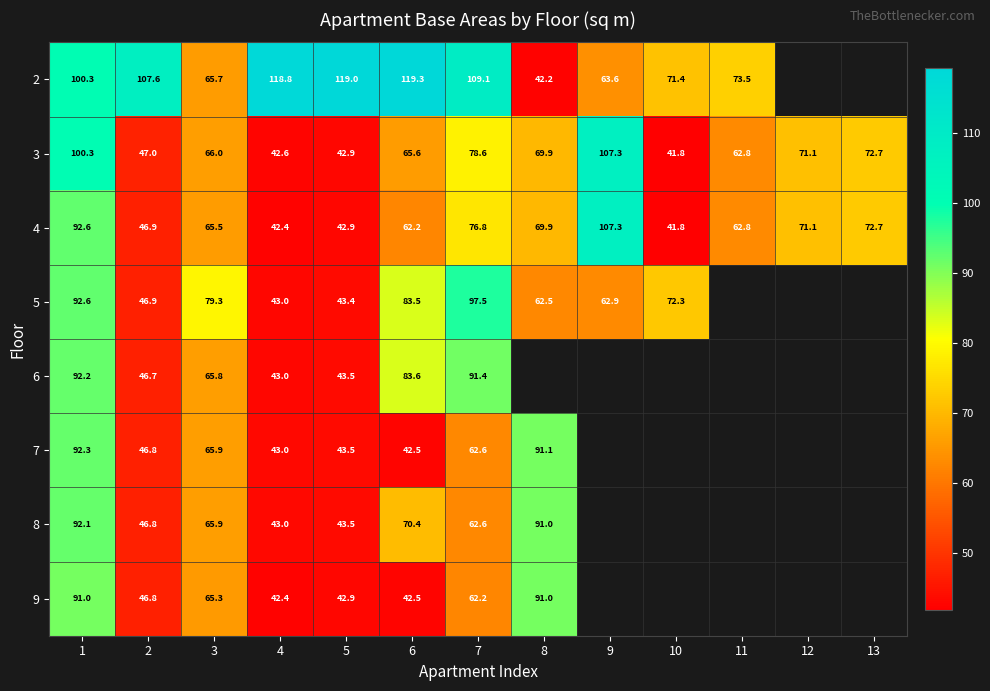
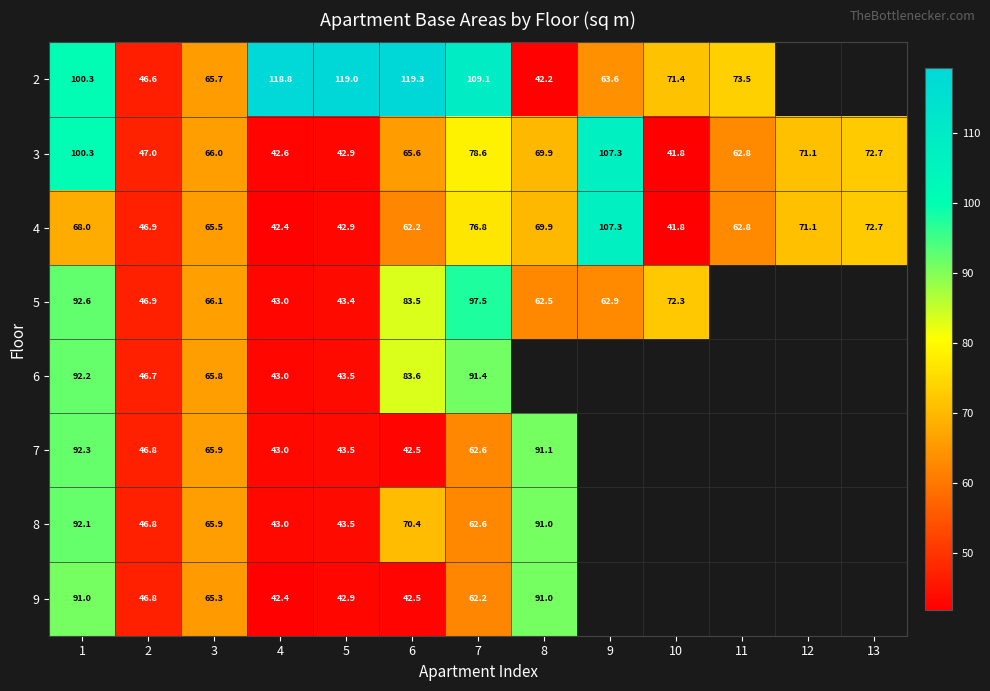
  {
    "2": {
      "1": 100.3,
-     "2": 107.6,
+     "2": 46.6,
      "3": 65.7,
      "4": 118.8,
      "5": 119.0,
      "6": 119.3,
      "7": 109.1,
      "8": 42.2,
      "9": 63.6,
      "10": 71.4,
      "11": 73.5
    },
    "3": {
      "1": 100.3,
      "2": 47.0,
      "3": 66.0,
      "4": 42.6,
      "5": 42.9,
      "6": 65.6,
      "7": 78.6,
      "8": 69.9,
      "9": 107.3,
      "10": 41.8,
      "11": 62.8,
      "12": 71.1,
      "13": 72.7
    },
    "4": {
-     "1": 92.6,
+     "1": 68.0,
      "2": 46.9,
      "3": 65.5,
      "4": 42.4,
      "5": 42.9,
      "6": 62.2,
      "7": 76.8,
      "8": 69.9,
      "9": 107.3,
      "10": 41.8,
      "11": 62.8,
      "12": 71.1,
      "13": 72.7
    },
    "5": {
      "1": 92.6,
      "2": 46.9,
-     "3": 79.3,
+     "3": 66.1,
      "4": 43.0,
      "5": 43.4,
      "6": 83.5,
      "7": 97.5,
      "8": 62.5,
      "9": 62.9,
      "10": 72.3
    },
    "6": {
      "1": 92.2,
      "2": 46.7,
      "3": 65.8,
      "4": 43.0,
      "5": 43.5,
      "6": 83.6,
      "7": 91.4
    },
    "7": {
      "1": 92.3,
      "2": 46.8,
      "3": 65.9,
      "4": 43.0,
      "5": 43.5,
      "6": 42.5,
      "7": 62.6,
      "8": 91.1
    },
    "8": {
      "1": 92.1,
      "2": 46.8,
      "3": 65.9,
      "4": 43.0,
      "5": 43.5,
      "6": 70.4,
      "7": 62.6,
      "8": 91.0
    },
    "9": {
      "1": 91.0,
      "2": 46.8,
      "3": 65.3,
      "4": 42.4,
      "5": 42.9,
      "6": 42.5,
      "7": 62.2,
      "8": 91.0
    }
  }
